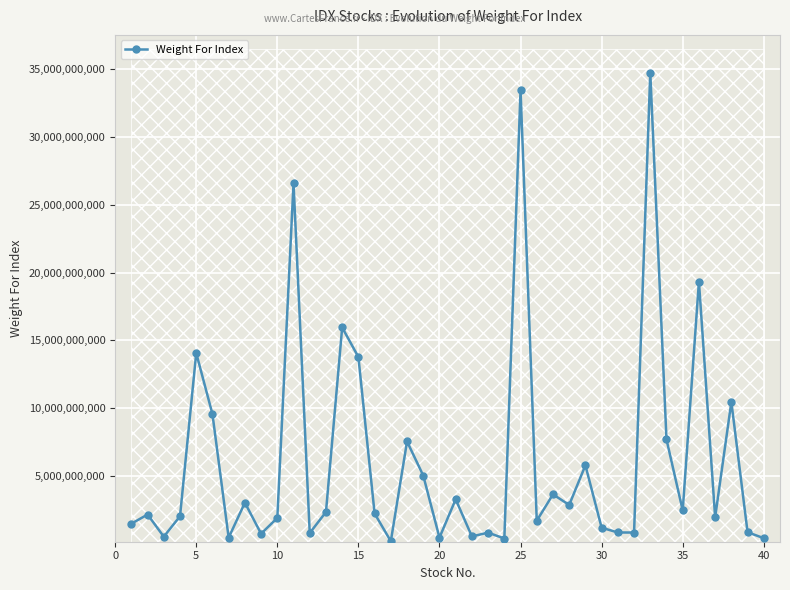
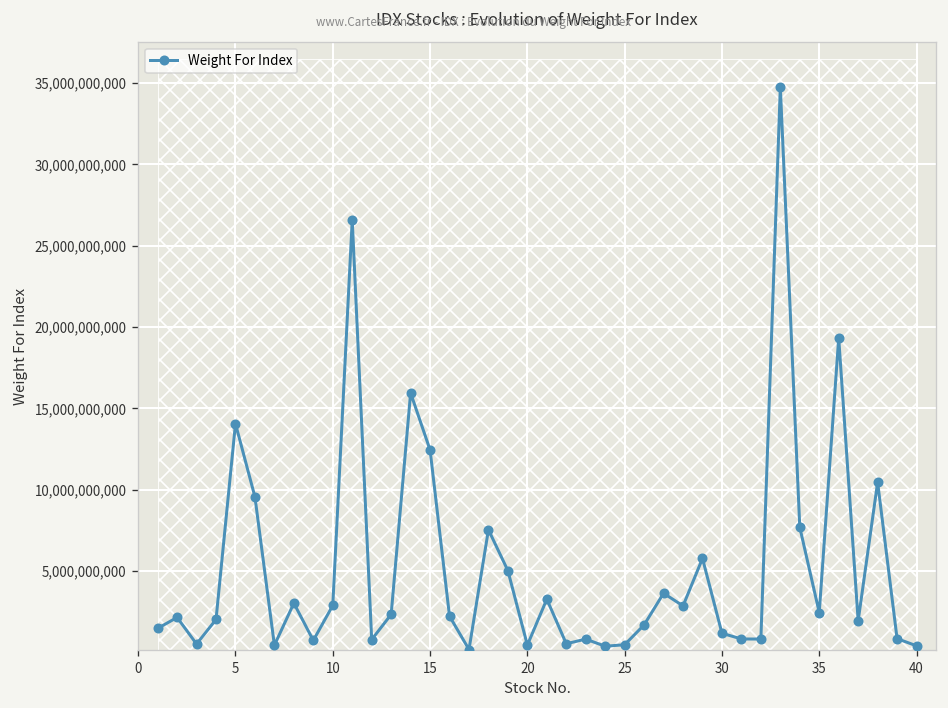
  {
    "Weight For Index": {
      "5": "14,100,000,000",
-     "10": "1,900,000,000",
-     "15": "13,800,000,000",
+     "10": "2,900,000,000",
+     "15": "12,400,000,000",
      "20": "400,000,000",
-     "25": "33,500,000,000",
+     "25": "500,000,000",
      "30": "1,200,000,000",
      "35": "2,400,000,000",
      "40": "400,000,000"
    }
  }
